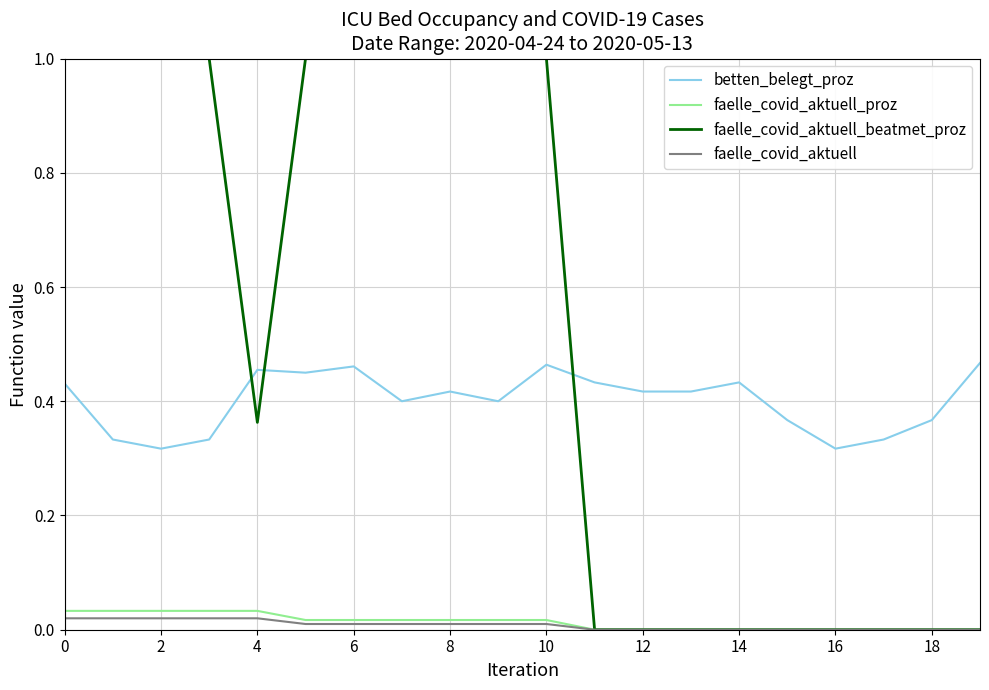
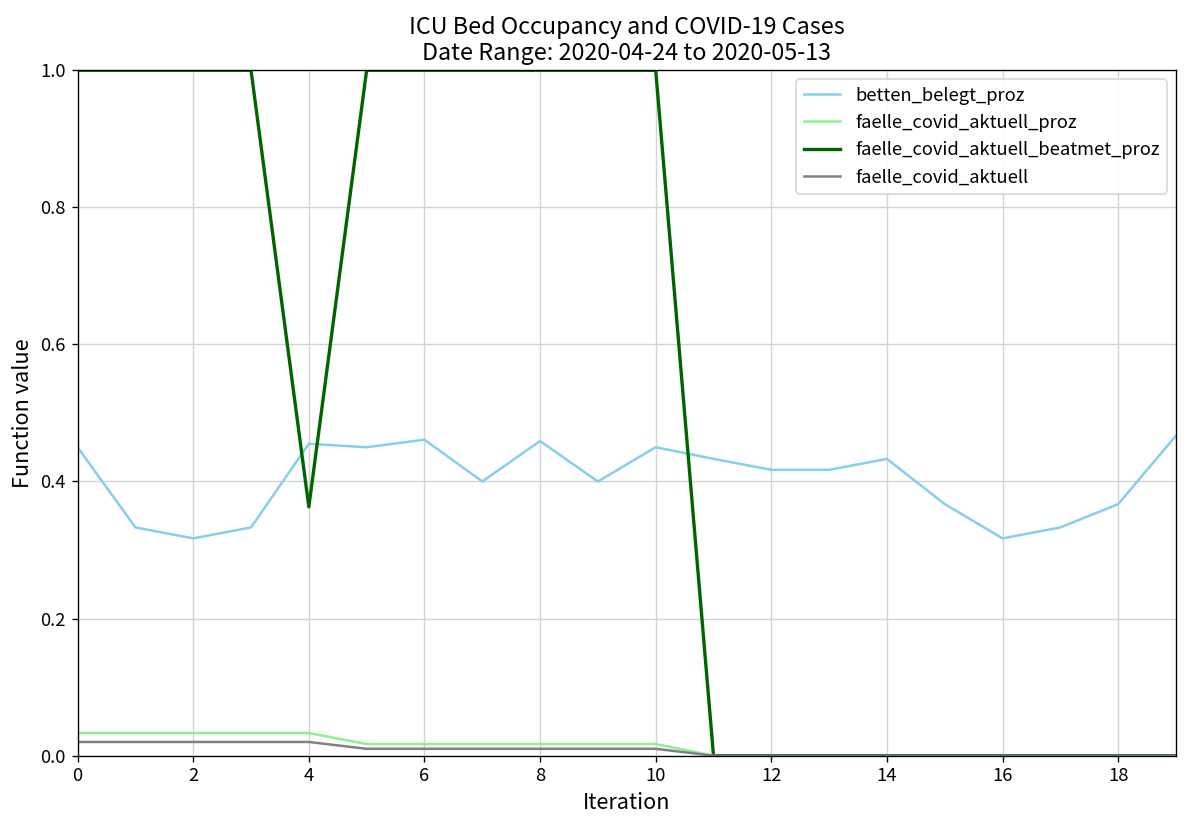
  {
    "betten_belegt_proz": {
-     "0": 0.43,
+     "0": 0.45,
      "2": 0.32,
      "4": 0.46,
      "6": 0.46,
-     "8": 0.42,
-     "10": 0.46,
+     "8": 0.46,
+     "10": 0.45,
      "12": 0.42,
      "14": 0.43,
      "16": 0.32,
      "18": 0.37
    },
    "faelle_covid_aktuell_proz": {
      "0": 0.03,
      "2": 0.03,
      "4": 0.03,
      "6": 0.02,
      "8": 0.02,
      "10": 0.02
    },
    "faelle_covid_aktuell_beatmet_proz": {
      "0": 1.00,
      "2": 1.00,
      "4": 0.36,
      "6": 1.00,
      "8": 1.00,
      "10": 1.00
    },
    "faelle_covid_aktuell": {
      "0": 0.02,
      "2": 0.02,
      "4": 0.02,
      "6": 0.01,
      "8": 0.01,
      "10": 0.01
    }
  }
